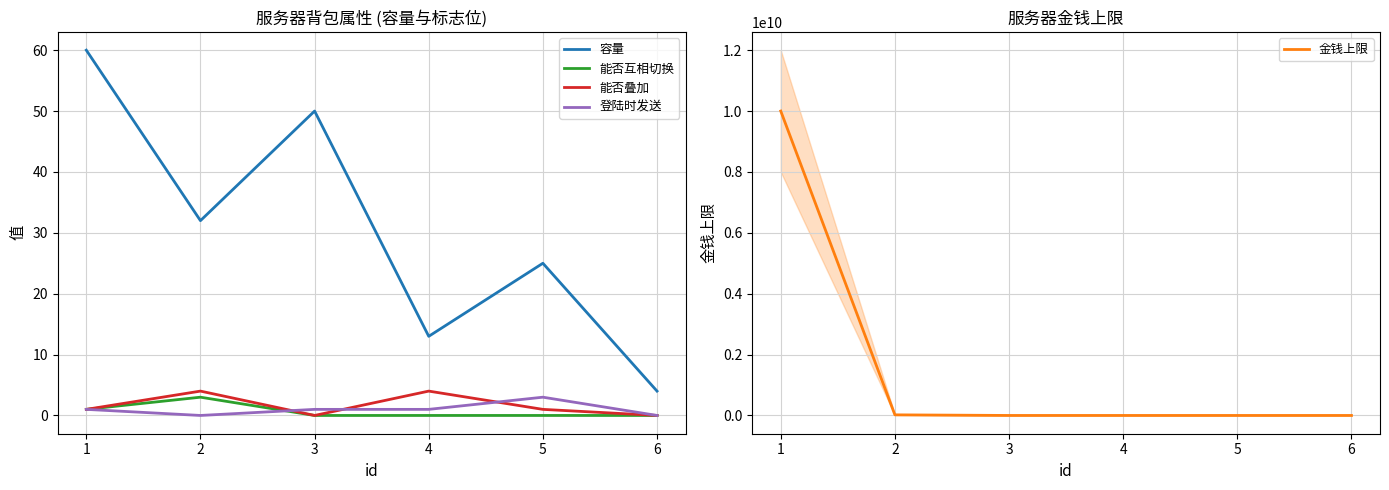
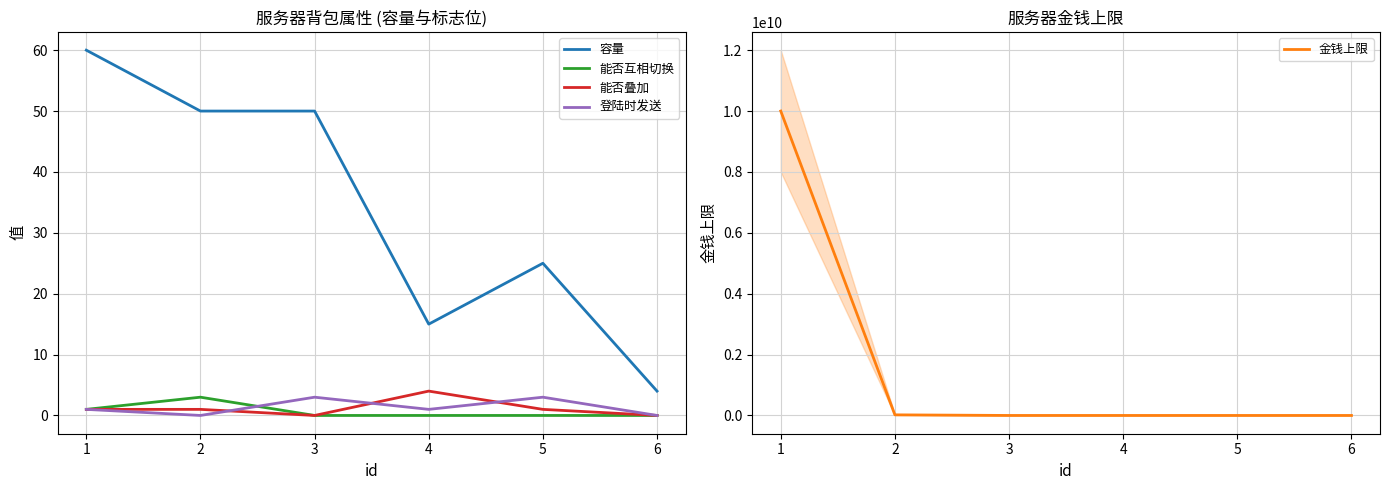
  {
    "服务器背包属性 (容量与标志位)": {
      "容量": {
        "1": 60,
-       "2": 32,
+       "2": 50,
        "3": 50,
-       "4": 13,
+       "4": 15,
        "5": 25,
        "6": 4
      },
      "能否互相切换": {
        "2": 3,
        "4": 0,
        "5": 0
      },
      "能否叠加": {
-       "2": 4,
+       "2": 1,
        "4": 4,
        "5": 1
      },
      "登陆时发送": {
        "2": 0,
-       "3": 1,
+       "3": 3,
        "4": 1,
        "5": 3
      }
    }
  }
